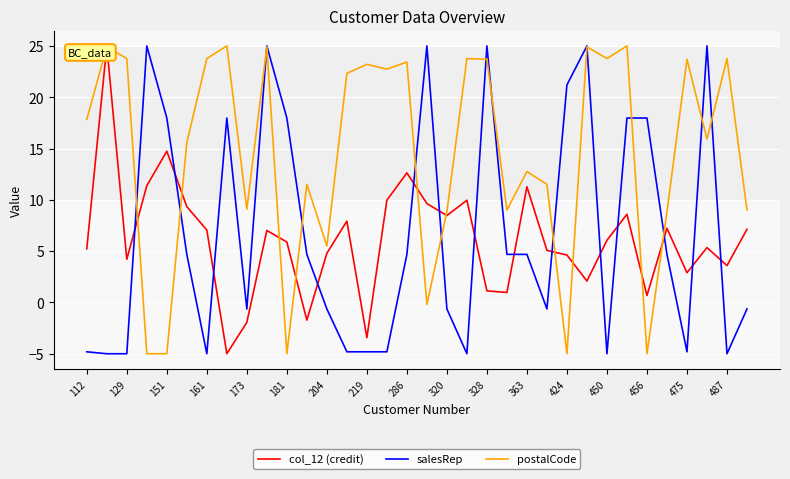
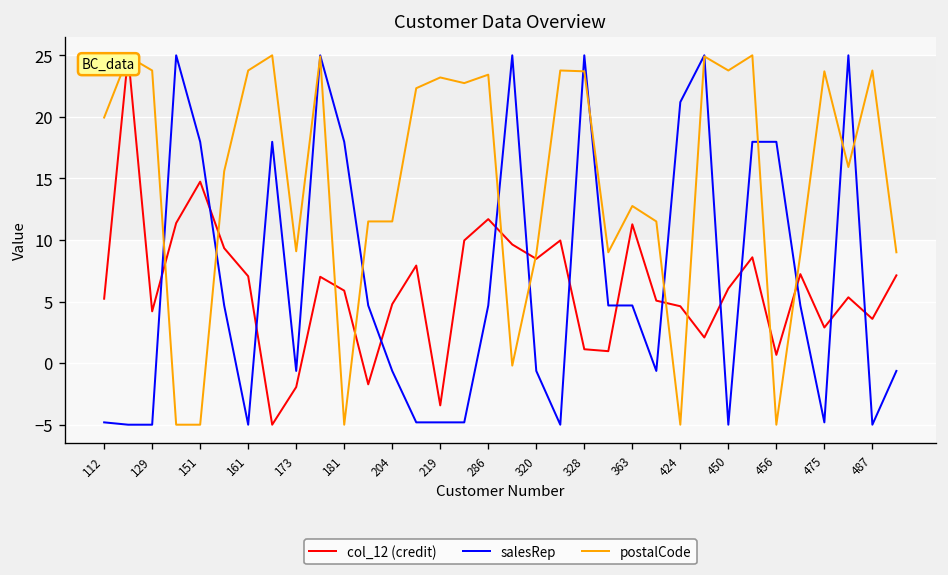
  {
    "col_12 (credit)": {
      "112": 5.2,
      "129": 4.2,
      "151": 14.7,
      "161": 7.1,
      "173": -1.9,
      "181": 5.9,
      "204": 4.8,
      "219": -3.4,
-     "286": 12.6,
+     "286": 11.7,
      "320": 8.5,
      "328": 1.1,
      "363": 11.3,
      "424": 4.6,
      "450": 6.1,
      "456": 0.7,
      "475": 2.9,
      "487": 3.6
    },
    "salesRep": {
      "112": -4.8,
      "129": -5.0,
      "151": 18.0,
      "161": -5.0,
      "173": -0.6,
      "181": 18.0,
      "204": -0.6,
      "219": -4.8,
      "286": 4.7,
      "320": -0.6,
      "328": 25.0,
      "363": 4.7,
      "424": 21.2,
      "450": -5.0,
      "456": 18.0,
      "475": -4.8,
      "487": -5.0
    },
    "postalCode": {
-     "112": 17.8,
+     "112": 19.9,
      "129": 23.8,
      "151": -5.0,
      "161": 23.8,
      "173": 9.1,
      "181": -5.0,
-     "204": 5.5,
+     "204": 11.5,
      "219": 23.2,
      "286": 23.4,
      "320": 8.8,
      "328": 23.7,
      "363": 12.8,
      "424": -5.0,
      "450": 23.8,
      "456": -5.0,
      "475": 23.7,
      "487": 23.8
    }
  }
